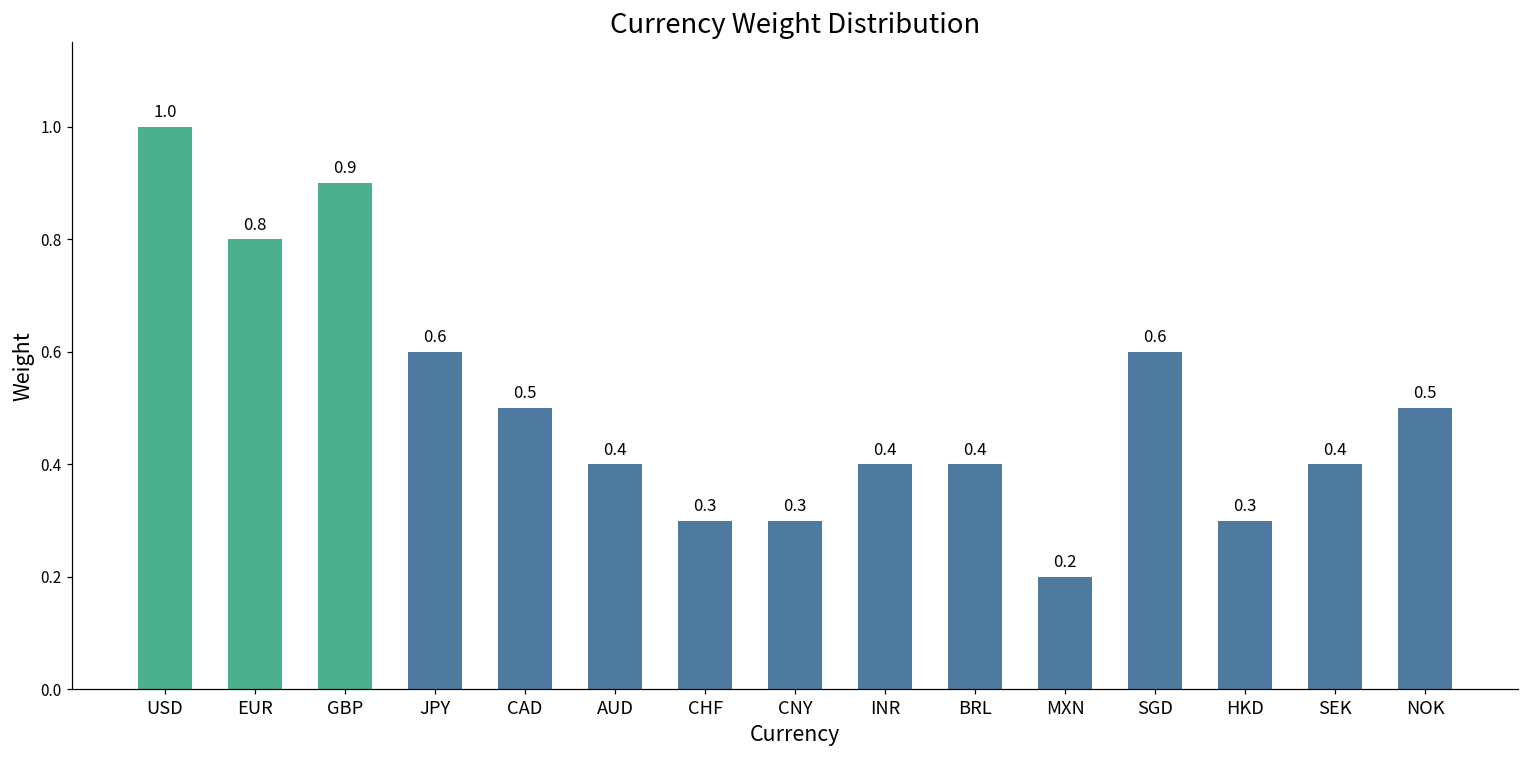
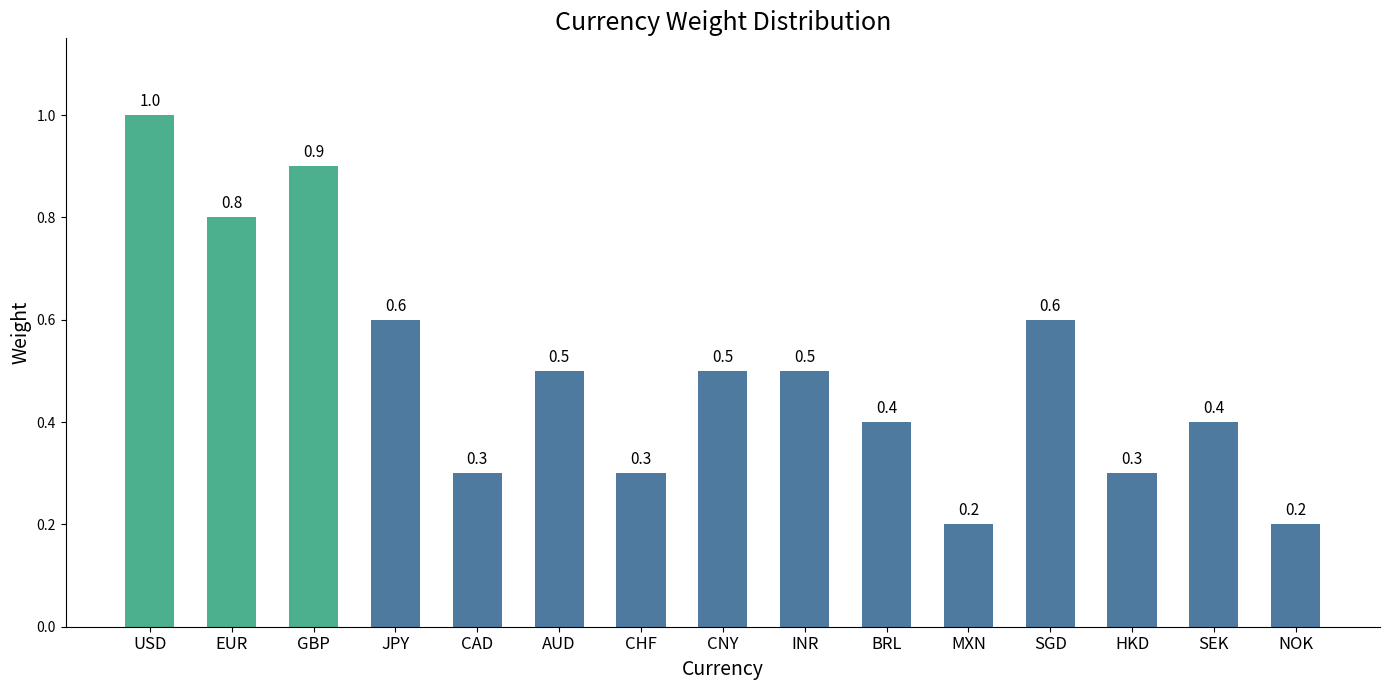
  {
    "USD": 1.0,
    "EUR": 0.8,
    "GBP": 0.9,
    "JPY": 0.6,
-   "CAD": 0.5,
-   "AUD": 0.4,
+   "CAD": 0.3,
+   "AUD": 0.5,
    "CHF": 0.3,
-   "CNY": 0.3,
-   "INR": 0.4,
+   "CNY": 0.5,
+   "INR": 0.5,
    "BRL": 0.4,
    "MXN": 0.2,
    "SGD": 0.6,
    "HKD": 0.3,
    "SEK": 0.4,
-   "NOK": 0.5
+   "NOK": 0.2
  }
